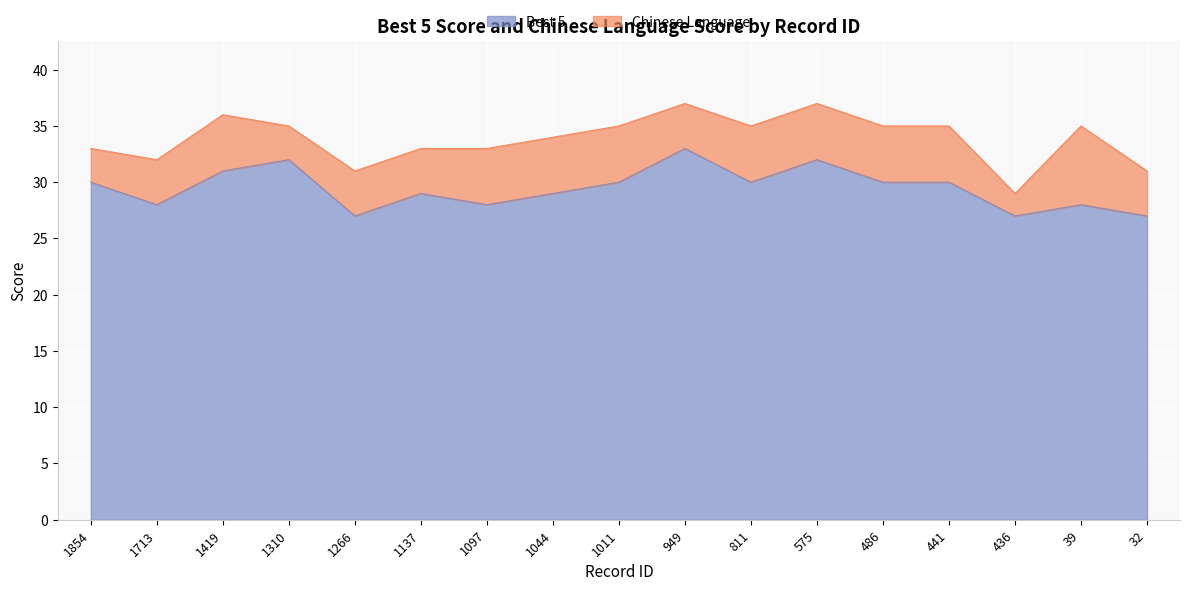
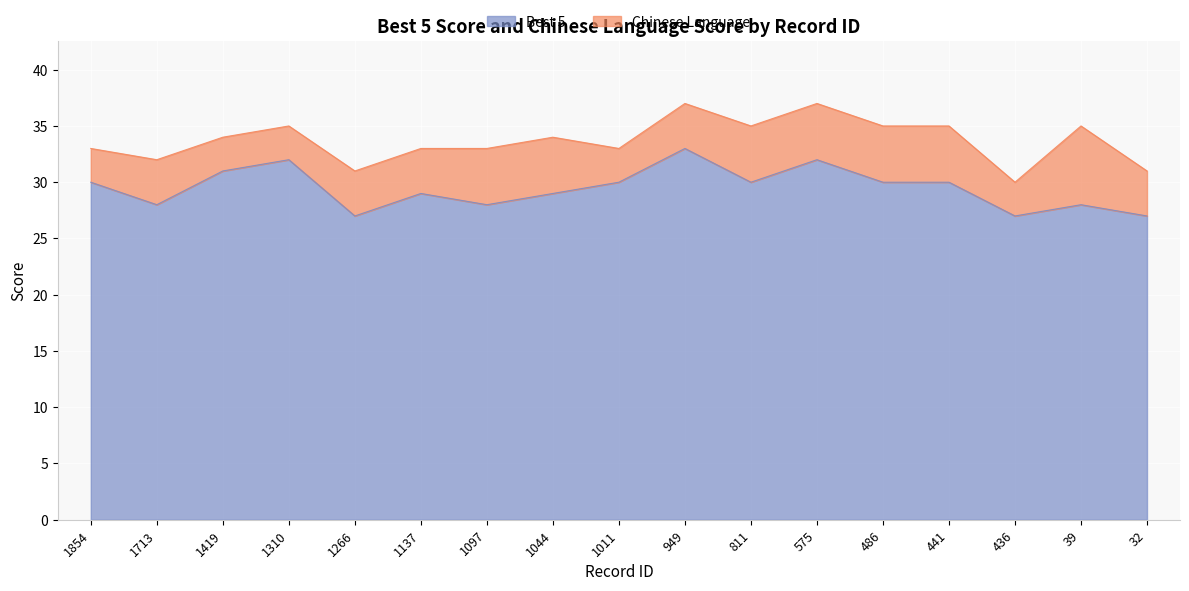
  {
    "Best 5": {
      "1854": 30,
      "1713": 28,
      "1419": 31,
      "1310": 32,
      "1266": 27,
      "1137": 29,
      "1097": 28,
      "1044": 29,
      "1011": 30,
      "949": 33,
      "811": 30,
      "575": 32,
      "486": 30,
      "441": 30,
      "436": 27,
      "39": 28,
      "32": 27
    },
    "Chinese Language": {
      "1854": 3,
      "1713": 4,
-     "1419": 5,
+     "1419": 3,
      "1310": 3,
      "1266": 4,
      "1137": 4,
      "1097": 5,
      "1044": 5,
-     "1011": 5,
+     "1011": 3,
      "949": 4,
      "811": 5,
      "575": 5,
      "486": 5,
      "441": 5,
-     "436": 2,
+     "436": 3,
      "39": 7,
      "32": 4
    }
  }
